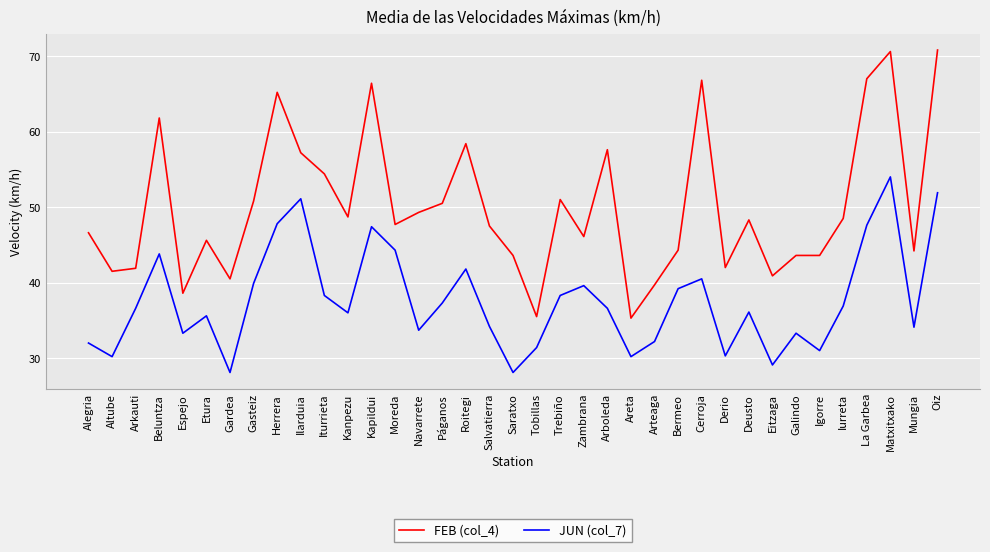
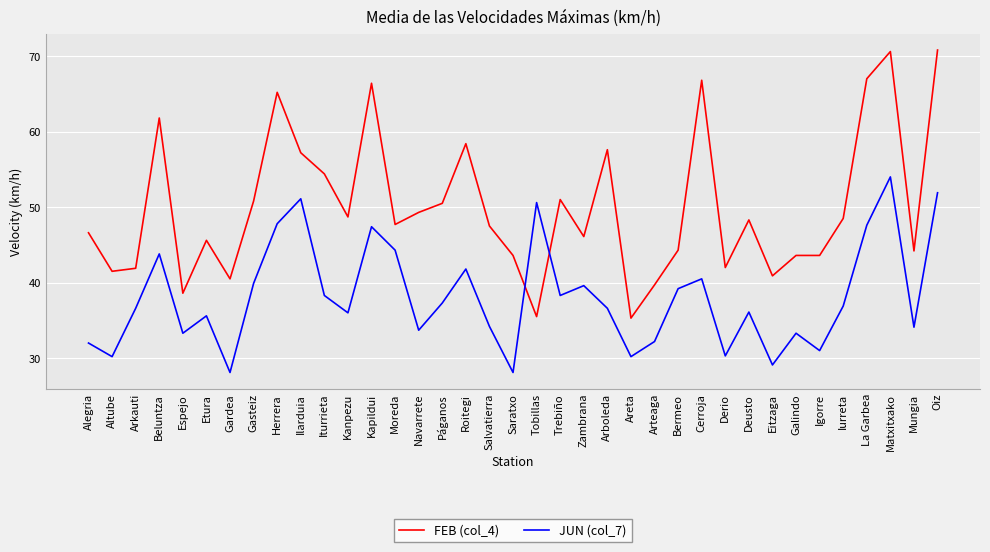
  {
    "FEB (col_4)": {
      "Alegria": 47,
      "Altube": 42,
      "Arkauti": 42,
      "Beluntza": 62,
      "Espejo": 39,
      "Etura": 46,
      "Gardea": 41,
      "Gasteiz": 51,
      "Herrera": 65,
      "Ilarduia": 57,
      "Iturrieta": 54,
      "Kanpezu": 49,
      "Kapildui": 66,
      "Moreda": 48,
      "Navarrete": 49,
      "Páganos": 51,
      "Roitegi": 58,
      "Salvatierra": 48,
      "Saratxo": 44,
      "Tobillas": 36,
      "Trebiño": 51,
      "Zambrana": 46,
      "Arboleda": 58,
      "Areta": 35,
      "Arteaga": 40,
      "Bermeo": 44,
      "Cerroja": 67,
      "Derio": 42,
      "Deusto": 48,
      "Eitzaga": 41,
      "Galindo": 44,
      "Igorre": 44,
      "Iurreta": 49,
      "La Garbea": 67,
      "Matxitxako": 71,
      "Mungia": 44,
      "Oiz": 71
    },
    "JUN (col_7)": {
      "Alegria": 32,
      "Altube": 30,
      "Arkauti": 37,
      "Beluntza": 44,
      "Espejo": 33,
      "Etura": 36,
      "Gardea": 28,
      "Gasteiz": 40,
      "Herrera": 48,
      "Ilarduia": 51,
      "Iturrieta": 38,
      "Kanpezu": 36,
      "Kapildui": 47,
      "Moreda": 44,
      "Navarrete": 34,
      "Páganos": 37,
      "Roitegi": 42,
      "Salvatierra": 34,
      "Saratxo": 28,
-     "Tobillas": 31,
+     "Tobillas": 51,
      "Trebiño": 38,
      "Zambrana": 40,
      "Arboleda": 37,
      "Areta": 30,
      "Arteaga": 32,
      "Bermeo": 39,
      "Cerroja": 41,
      "Derio": 30,
      "Deusto": 36,
      "Eitzaga": 29,
      "Galindo": 33,
      "Igorre": 31,
      "Iurreta": 37,
      "La Garbea": 48,
      "Matxitxako": 54,
      "Mungia": 34,
      "Oiz": 52
    }
  }
